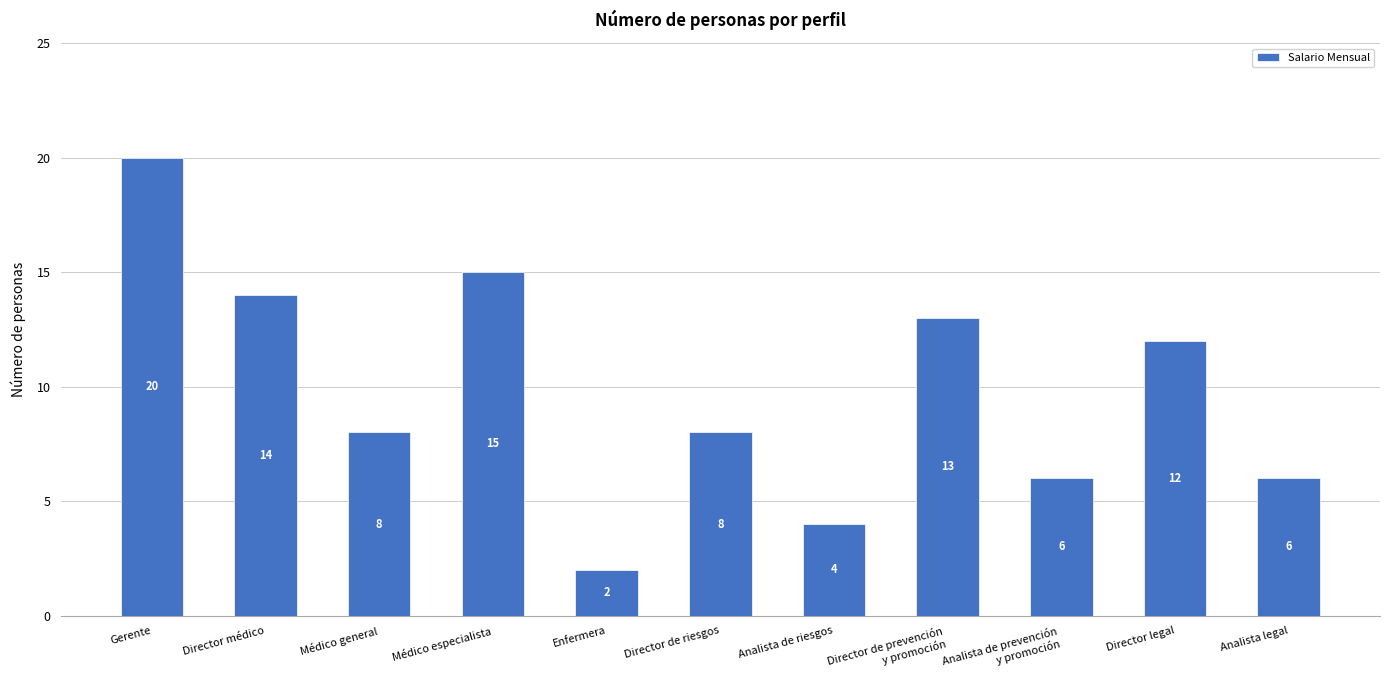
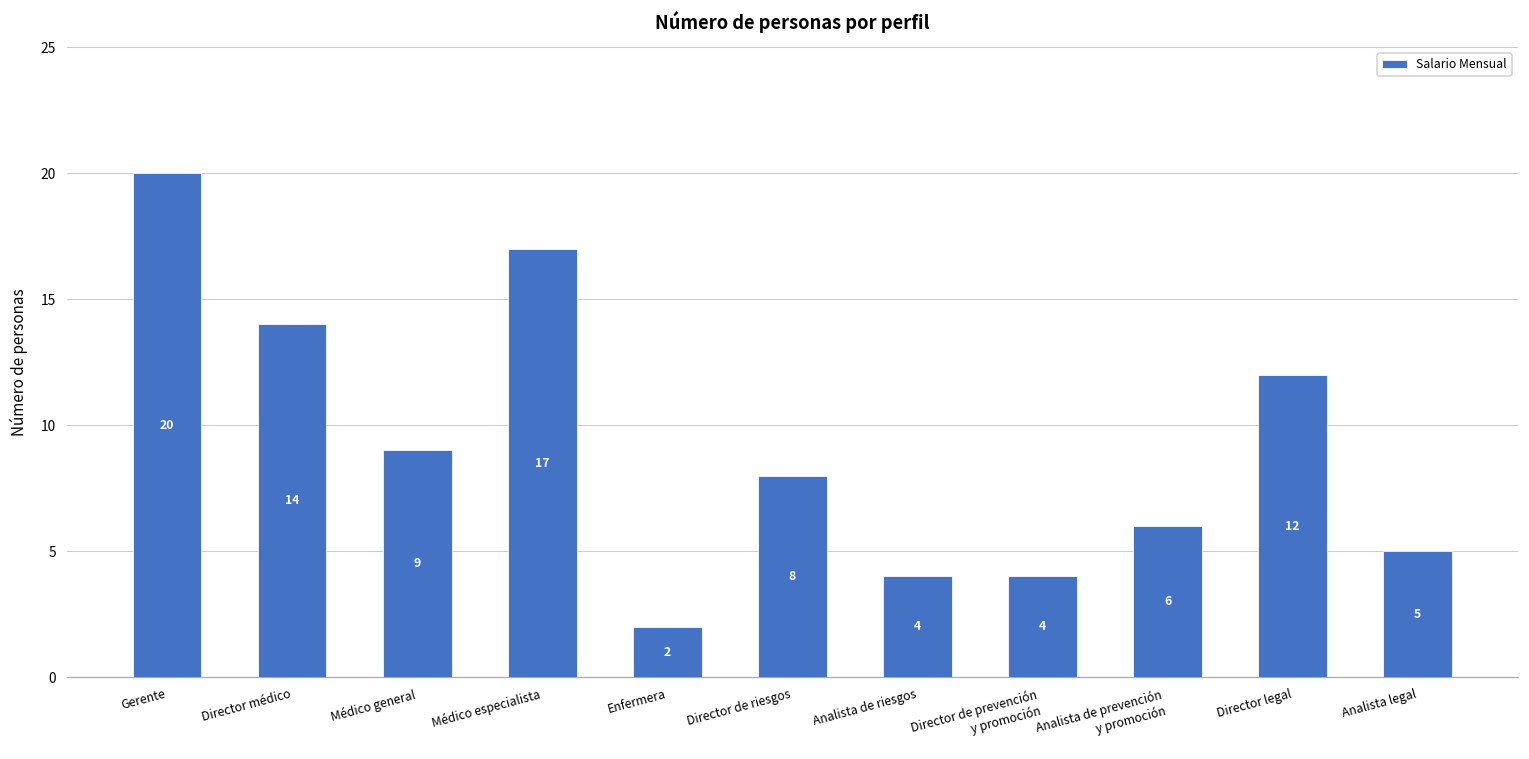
  {
    "Gerente": 20,
    "Director médico": 14,
-   "Médico general": 8,
-   "Médico especialista": 15,
+   "Médico general": 9,
+   "Médico especialista": 17,
    "Enfermera": 2,
    "Director de riesgos": 8,
    "Analista de riesgos": 4,
-   "Director de prevención y promoción": 13,
+   "Director de prevención y promoción": 4,
    "Analista de prevención y promoción": 6,
    "Director legal": 12,
-   "Analista legal": 6
+   "Analista legal": 5
  }
